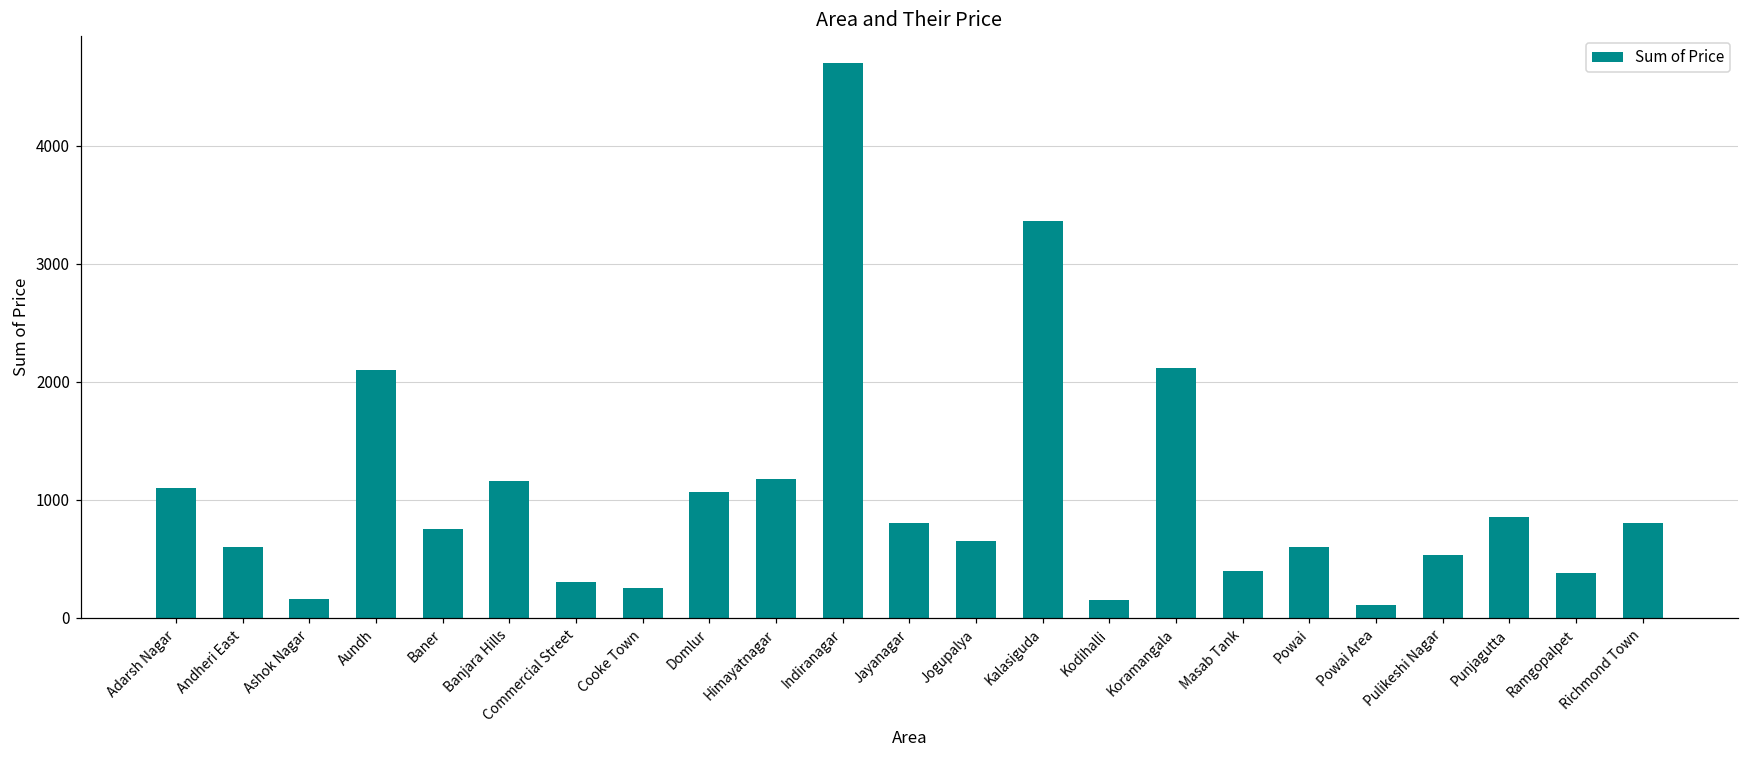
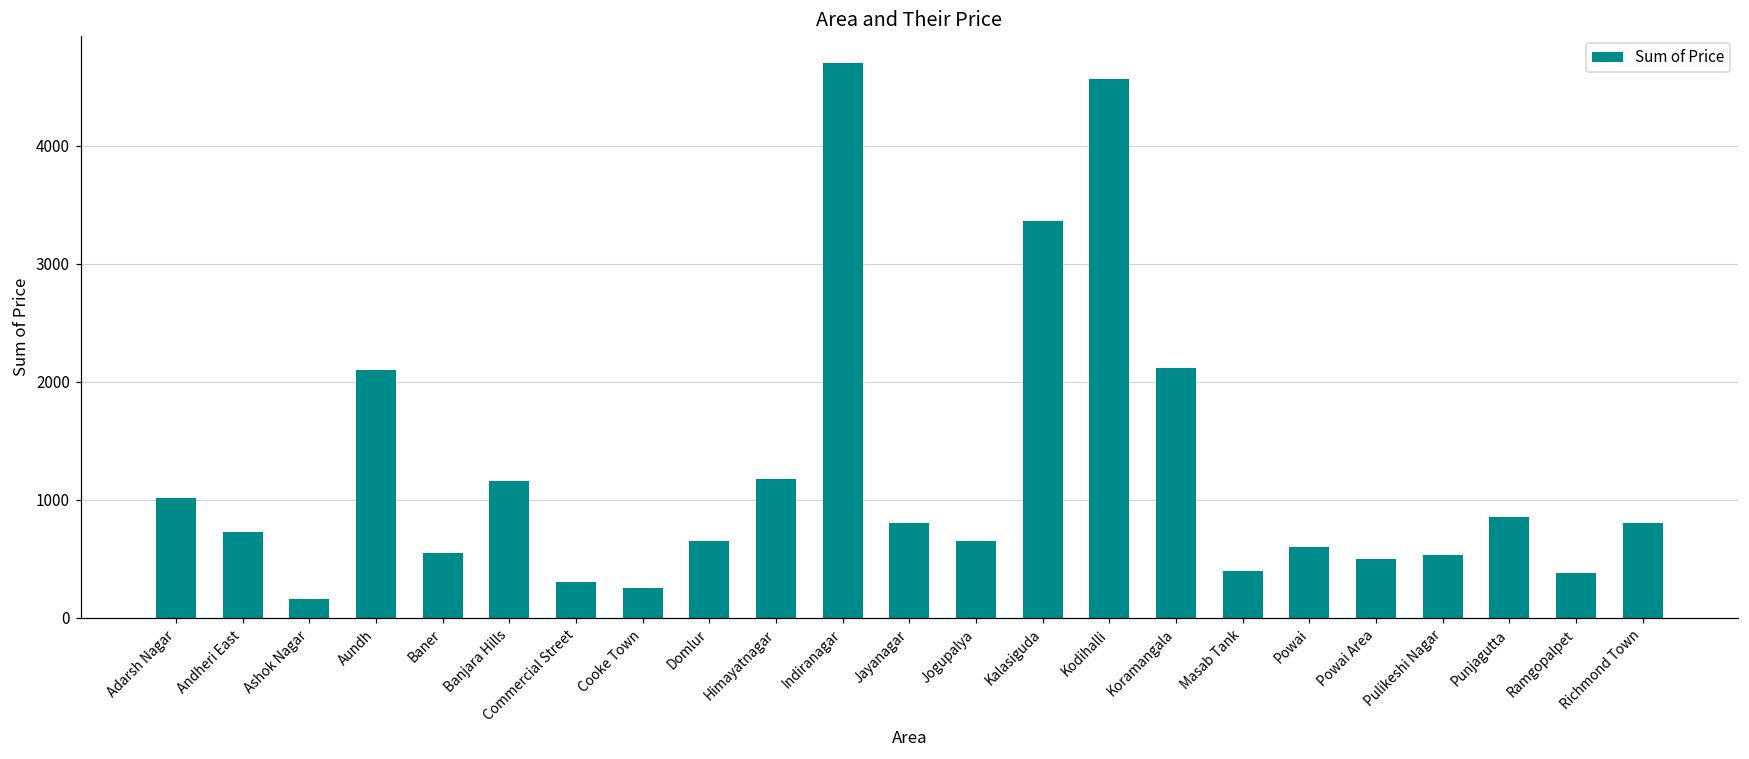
  {
-   "Adarsh Nagar": 1100,
-   "Andheri East": 600,
+   "Adarsh Nagar": 1010,
+   "Andheri East": 730,
    "Ashok Nagar": 160,
    "Aundh": 2100,
-   "Baner": 750,
+   "Baner": 550,
    "Banjara Hills": 1160,
    "Commercial Street": 300,
    "Cooke Town": 250,
-   "Domlur": 1060,
+   "Domlur": 650,
    "Himayatnagar": 1180,
    "Indiranagar": 4700,
    "Jayanagar": 800,
    "Jogupalya": 650,
    "Kalasiguda": 3360,
-   "Kodihalli": 150,
+   "Kodihalli": 4560,
    "Koramangala": 2110,
    "Masab Tank": 400,
    "Powai": 600,
-   "Powai Area": 110,
+   "Powai Area": 500,
    "Pulikeshi Nagar": 530,
    "Punjagutta": 850,
    "Ramgopalpet": 380,
    "Richmond Town": 800
  }
